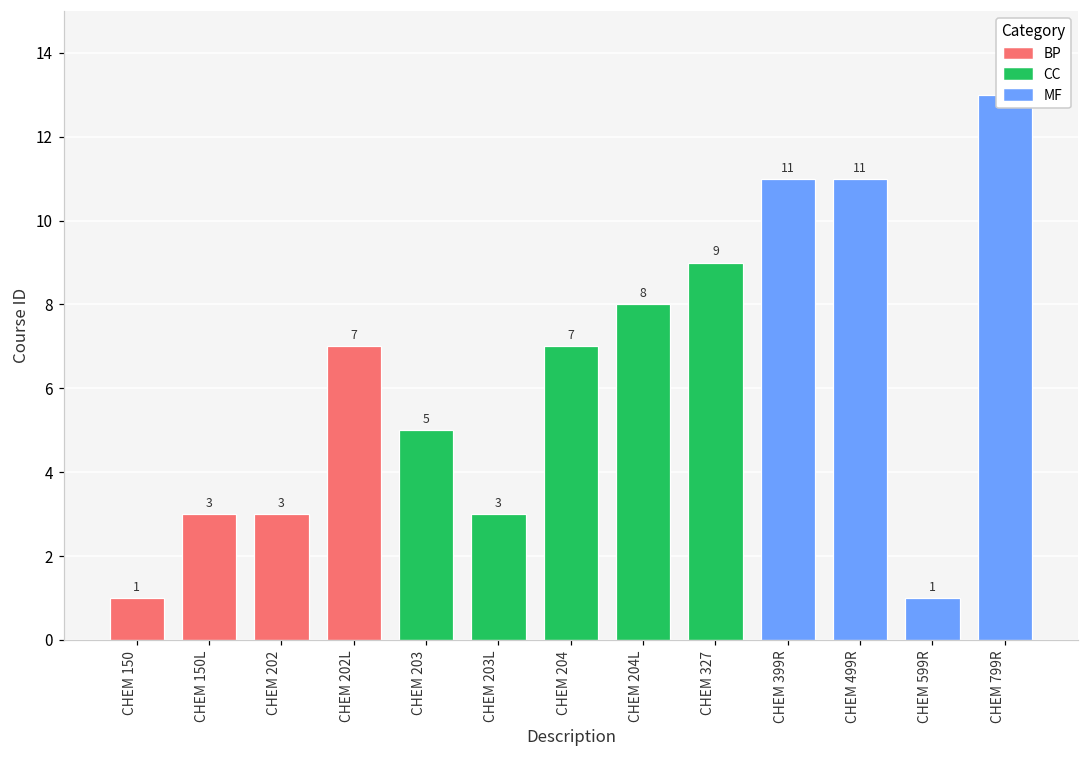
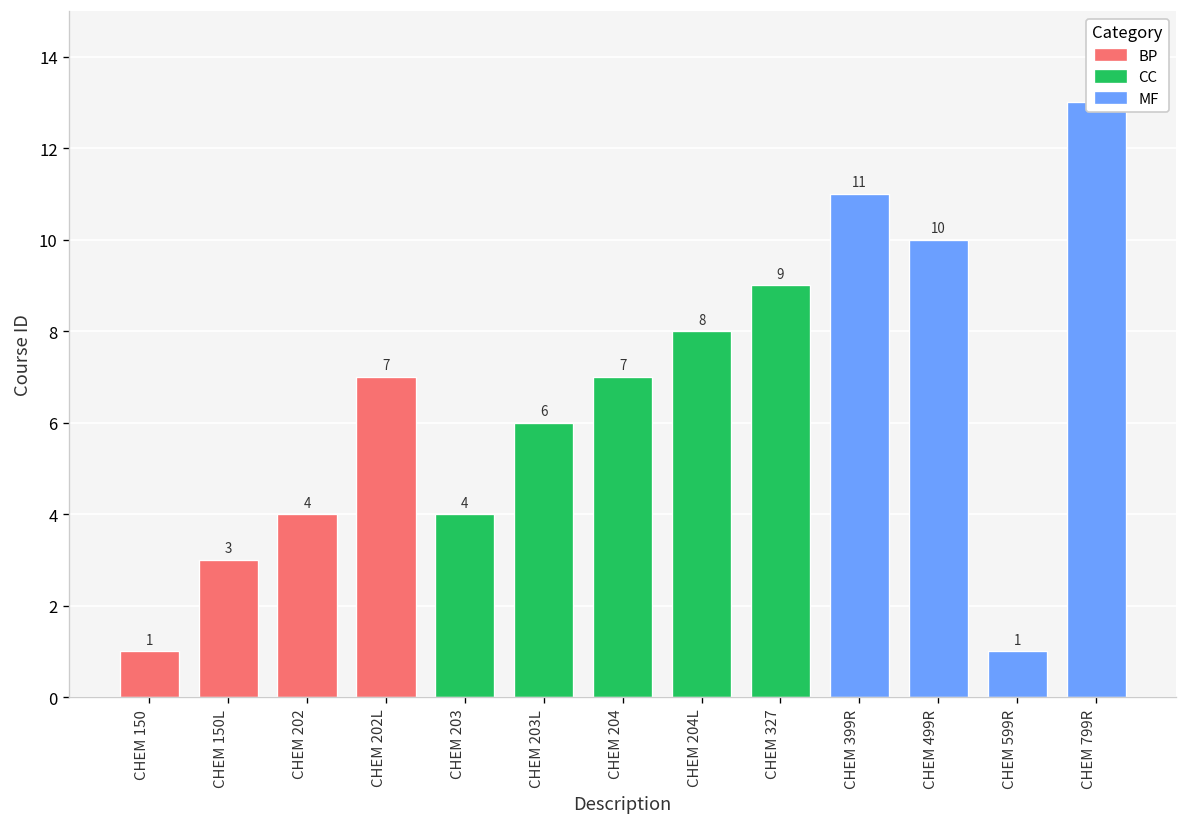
  {
    "CHEM 150": 1,
    "CHEM 150L": 3,
-   "CHEM 202": 3,
+   "CHEM 202": 4,
    "CHEM 202L": 7,
-   "CHEM 203": 5,
-   "CHEM 203L": 3,
+   "CHEM 203": 4,
+   "CHEM 203L": 6,
    "CHEM 204": 7,
    "CHEM 204L": 8,
    "CHEM 327": 9,
    "CHEM 399R": 11,
-   "CHEM 499R": 11,
+   "CHEM 499R": 10,
    "CHEM 599R": 1
  }
